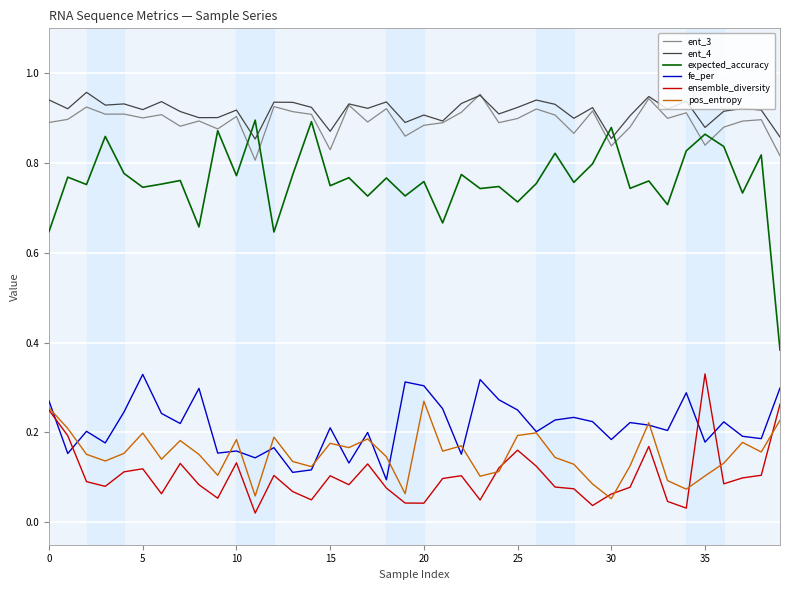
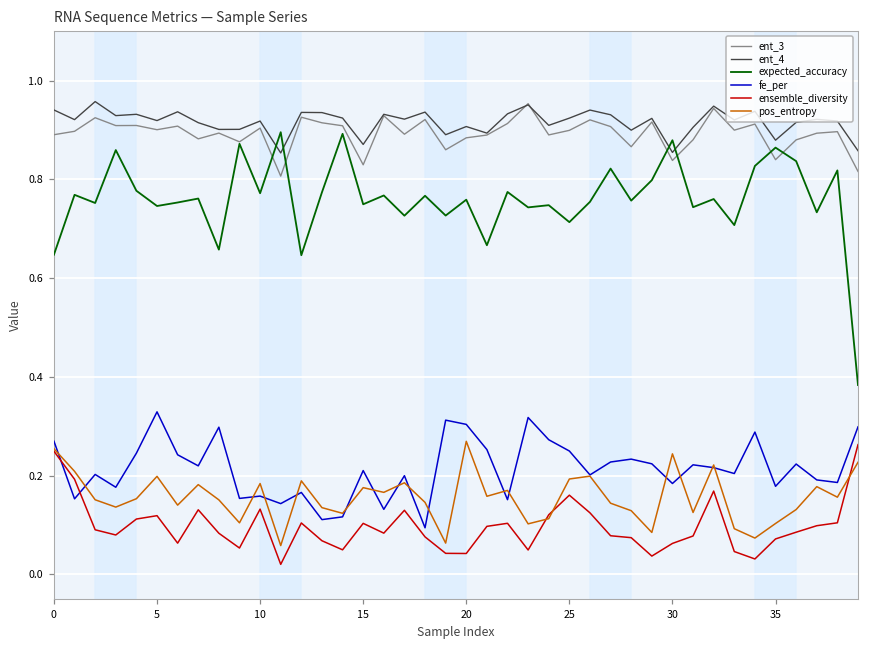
  {
    "ent_3": {
      "0": 0.89,
      "5": 0.90,
      "10": 0.90,
      "15": 0.83,
      "20": 0.88,
      "25": 0.90,
      "30": 0.84,
      "35": 0.84
    },
    "ent_4": {
      "0": 0.94,
      "5": 0.92,
      "10": 0.92,
      "15": 0.87,
      "20": 0.91,
      "25": 0.92,
      "30": 0.85,
      "35": 0.88
    },
    "expected_accuracy": {
      "0": 0.65,
      "5": 0.75,
      "10": 0.77,
      "15": 0.75,
      "20": 0.76,
      "25": 0.71,
      "30": 0.88,
      "35": 0.86
    },
    "fe_per": {
      "0": 0.27,
      "5": 0.33,
      "10": 0.16,
      "15": 0.21,
      "20": 0.30,
      "25": 0.25,
      "30": 0.18,
      "35": 0.18
    },
    "ensemble_diversity": {
      "5": 0.12,
      "10": 0.13,
      "15": 0.10,
      "20": 0.04,
      "25": 0.16,
      "30": 0.06,
-     "35": 0.33
+     "35": 0.07
    },
    "pos_entropy": {
      "5": 0.20,
      "10": 0.18,
      "15": 0.18,
      "20": 0.27,
      "25": 0.19,
-     "30": 0.05,
+     "30": 0.24,
      "35": 0.10
    }
  }
